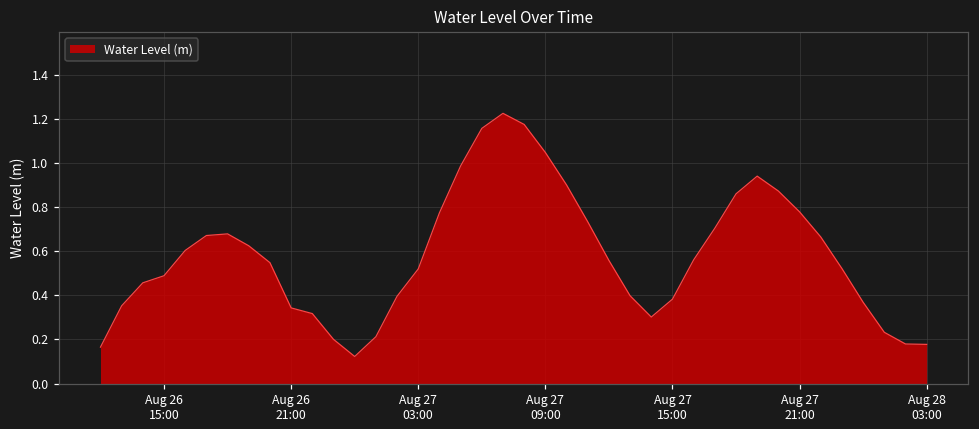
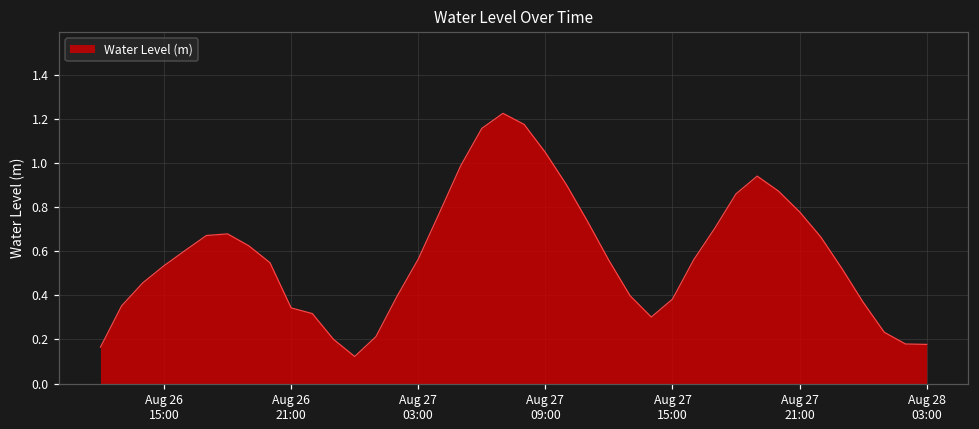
  {
-   "Aug 26 15:00": 0.49,
+   "Aug 26 15:00": 0.54,
    "Aug 26 21:00": 0.34,
-   "Aug 27 03:00": 0.52,
+   "Aug 27 03:00": 0.56,
    "Aug 27 09:00": 1.05,
    "Aug 27 15:00": 0.38,
    "Aug 27 21:00": 0.78,
    "Aug 28 03:00": 0.18
  }
